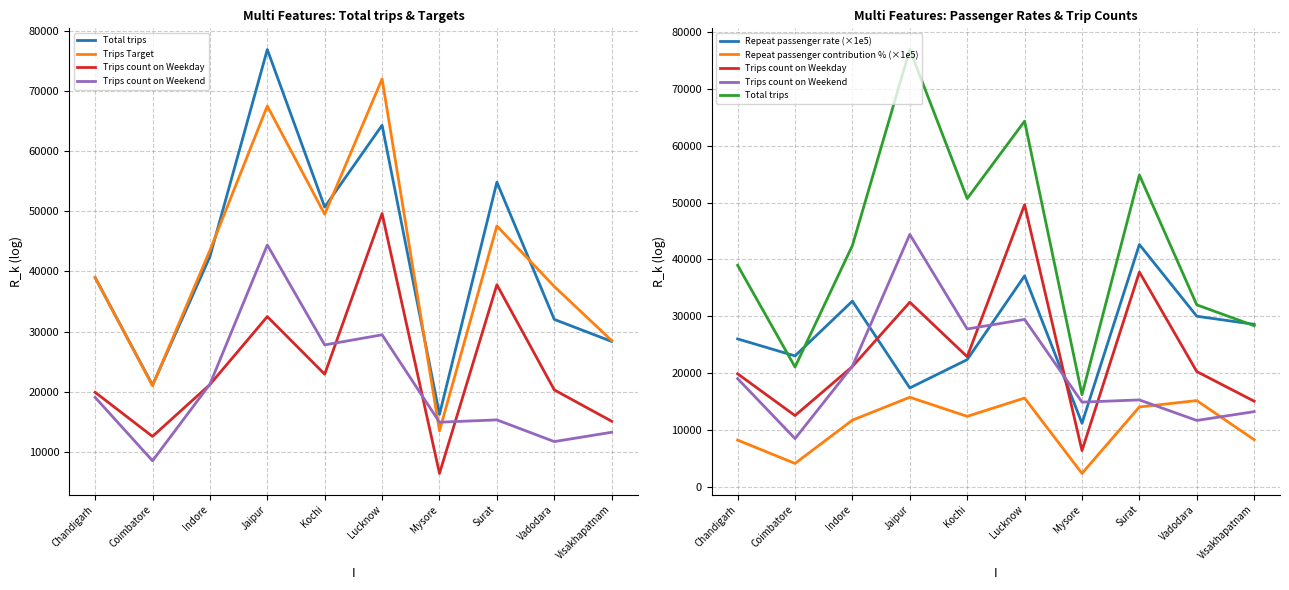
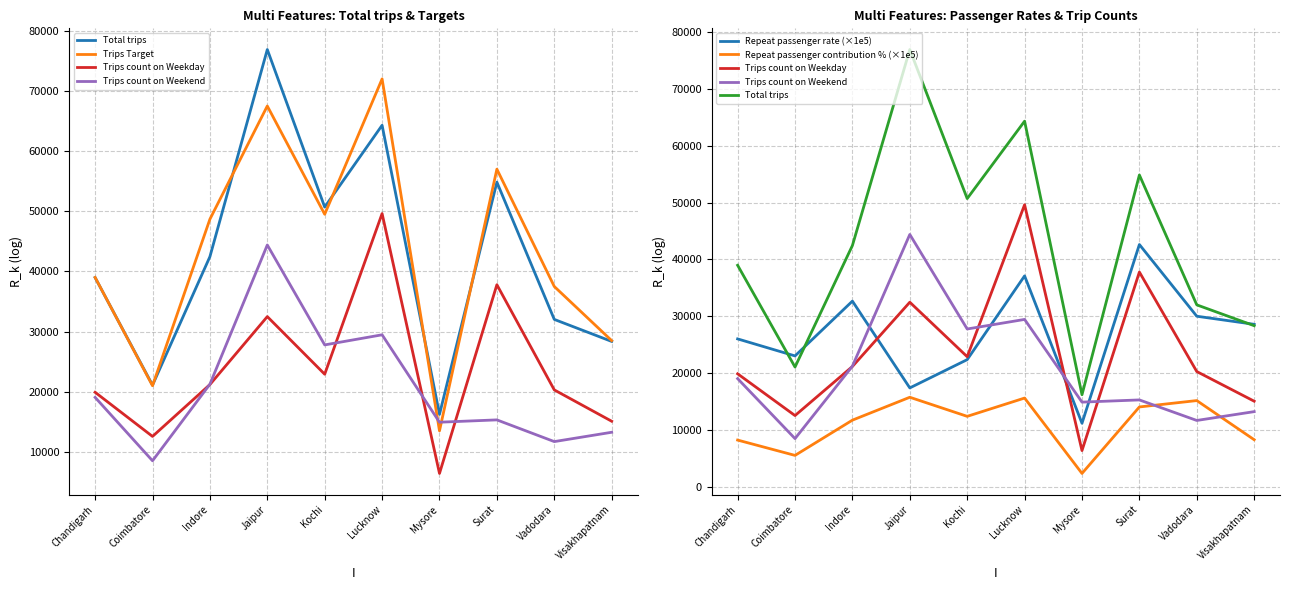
  {
    "Multi Features: Total trips & Targets": {
      "Trips Target": {
-       "Indore": 44000,
+       "Indore": 49000,
        "Jaipur": 68000,
        "Kochi": 50000,
        "Lucknow": 72000,
        "Mysore": 14000,
-       "Surat": 48000,
+       "Surat": 57000,
        "Vadodara": 38000
      },
      "Trips count on Weekday": {
        "Chandigarh": 20000,
        "Coimbatore": 13000,
        "Jaipur": 32000,
        "Kochi": 23000,
        "Lucknow": 50000,
        "Mysore": 6000,
        "Surat": 38000,
        "Vadodara": 20000,
        "Visakhapatnam": 15000
      },
      "Trips count on Weekend": {
        "Chandigarh": 19000,
        "Coimbatore": 9000,
        "Jaipur": 44000,
        "Kochi": 28000,
        "Lucknow": 29000,
        "Mysore": 15000,
        "Surat": 15000,
        "Vadodara": 12000,
        "Visakhapatnam": 13000
      }
    },
    "Multi Features: Passenger Rates & Trip Counts": {
      "Repeat passenger rate (×1e5)": {
        "Chandigarh": 26000,
        "Coimbatore": 23000,
        "Indore": 33000,
        "Jaipur": 17000,
        "Kochi": 22000,
        "Lucknow": 37000,
        "Mysore": 11000,
        "Surat": 43000,
        "Vadodara": 30000
      },
      "Repeat passenger contribution % (×1e5)": {
        "Chandigarh": 8000,
-       "Coimbatore": 4000,
+       "Coimbatore": 6000,
        "Indore": 12000,
        "Jaipur": 16000,
        "Kochi": 12000,
        "Lucknow": 16000,
        "Mysore": 2000,
        "Surat": 14000,
        "Vadodara": 15000,
        "Visakhapatnam": 8000
      },
      "Trips count on Weekday": {
        "Chandigarh": 20000,
        "Coimbatore": 13000,
        "Jaipur": 32000,
        "Kochi": 23000,
        "Lucknow": 50000,
        "Mysore": 6000,
        "Surat": 38000,
        "Vadodara": 20000,
        "Visakhapatnam": 15000
      },
      "Trips count on Weekend": {
        "Chandigarh": 19000,
        "Coimbatore": 9000,
        "Jaipur": 44000,
        "Kochi": 28000,
        "Lucknow": 29000,
        "Mysore": 15000,
        "Surat": 15000,
        "Vadodara": 12000,
        "Visakhapatnam": 13000
      },
      "Total trips": {
        "Chandigarh": 39000,
        "Coimbatore": 21000,
        "Indore": 42000,
        "Kochi": 51000,
        "Lucknow": 64000,
        "Mysore": 16000,
        "Surat": 55000,
        "Vadodara": 32000
      }
    }
  }
